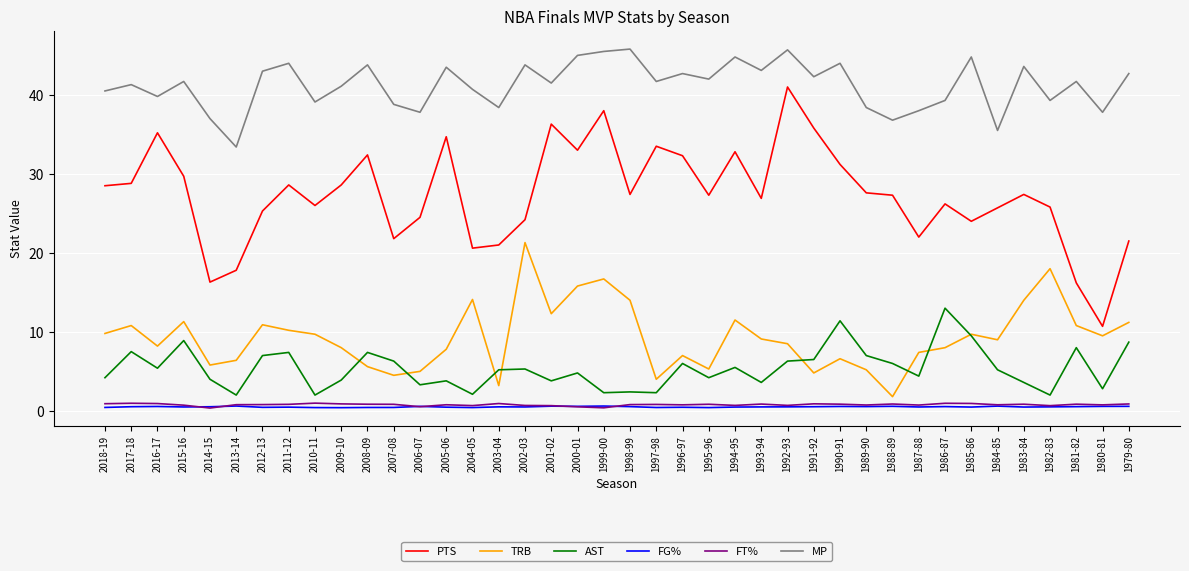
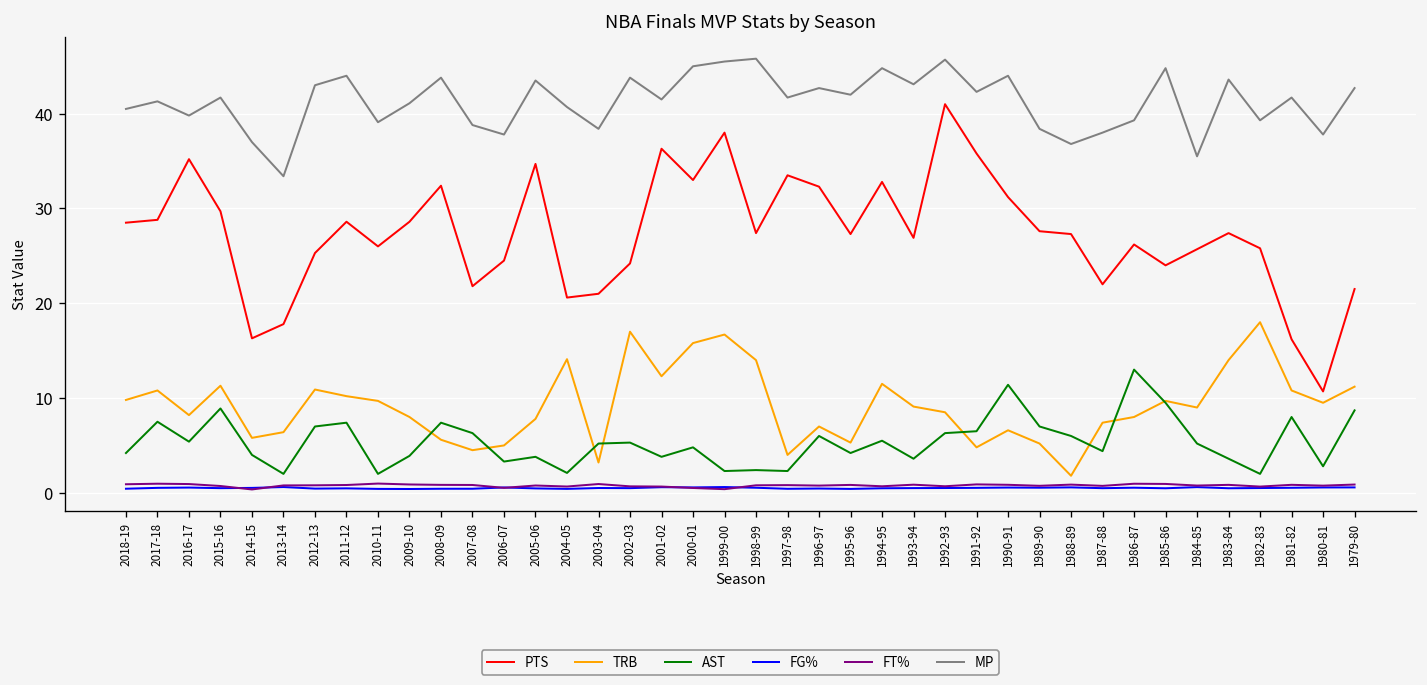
  {
    "PTS": {
      "2018-19": 29,
      "2017-18": 29,
      "2016-17": 35,
      "2015-16": 30,
      "2014-15": 16,
      "2013-14": 18,
      "2012-13": 25,
      "2011-12": 29,
      "2010-11": 26,
      "2009-10": 29,
      "2008-09": 32,
      "2007-08": 22,
      "2006-07": 25,
      "2005-06": 35,
      "2004-05": 21,
      "2003-04": 21,
      "2002-03": 24,
      "2001-02": 36,
      "2000-01": 33,
      "1999-00": 38,
      "1998-99": 27,
      "1997-98": 34,
      "1996-97": 32,
      "1995-96": 27,
      "1994-95": 33,
      "1993-94": 27,
      "1992-93": 41,
      "1991-92": 36,
      "1990-91": 31,
      "1989-90": 28,
      "1988-89": 27,
      "1987-88": 22,
      "1986-87": 26,
      "1985-86": 24,
      "1984-85": 26,
      "1983-84": 27,
      "1982-83": 26,
      "1981-82": 16,
      "1980-81": 11,
      "1979-80": 22
    },
    "TRB": {
      "2018-19": 10,
      "2017-18": 11,
      "2016-17": 8,
      "2015-16": 11,
      "2014-15": 6,
      "2013-14": 6,
      "2012-13": 11,
      "2011-12": 10,
      "2010-11": 10,
      "2009-10": 8,
      "2008-09": 6,
      "2007-08": 5,
      "2006-07": 5,
      "2005-06": 8,
      "2004-05": 14,
      "2003-04": 3,
-     "2002-03": 21,
+     "2002-03": 17,
      "2001-02": 12,
      "2000-01": 16,
      "1999-00": 17,
      "1998-99": 14,
      "1997-98": 4,
      "1996-97": 7,
      "1995-96": 5,
      "1994-95": 12,
      "1993-94": 9,
      "1992-93": 9,
      "1991-92": 5,
      "1990-91": 7,
      "1989-90": 5,
      "1988-89": 2,
      "1987-88": 7,
      "1986-87": 8,
      "1984-85": 9,
      "1983-84": 14,
      "1982-83": 18,
      "1981-82": 11,
      "1980-81": 10,
      "1979-80": 11
    },
    "AST": {
      "2018-19": 4,
      "2017-18": 8,
      "2016-17": 5,
      "2015-16": 9,
      "2014-15": 4,
      "2013-14": 2,
      "2012-13": 7,
      "2011-12": 7,
      "2010-11": 2,
      "2009-10": 4,
      "2008-09": 7,
      "2007-08": 6,
      "2006-07": 3,
      "2005-06": 4,
      "2004-05": 2,
      "2003-04": 5,
      "2002-03": 5,
      "2001-02": 4,
      "2000-01": 5,
      "1999-00": 2,
      "1998-99": 2,
      "1997-98": 2,
      "1996-97": 6,
      "1995-96": 4,
      "1994-95": 6,
      "1993-94": 4,
      "1992-93": 6,
      "1991-92": 7,
      "1990-91": 11,
      "1989-90": 7,
      "1988-89": 6,
      "1987-88": 4,
      "1986-87": 13,
      "1984-85": 5,
      "1983-84": 4,
      "1982-83": 2,
      "1981-82": 8,
      "1980-81": 3,
      "1979-80": 9
    },
    "FG%": {
      "2018-19": 0,
      "2017-18": 1,
      "2016-17": 1,
      "2012-13": 0,
      "2011-12": 0,
      "2010-11": 0,
      "2009-10": 0,
      "2008-09": 0,
      "2007-08": 0,
      "2003-04": 1,
      "1997-98": 0,
      "1995-96": 0,
      "1993-94": 1,
      "1991-92": 1,
      "1986-87": 1,
      "1985-86": 0,
      "1983-84": 0
    },
    "FT%": {
      "2018-19": 1,
      "2017-18": 1,
      "2016-17": 1,
      "2012-13": 1,
      "2011-12": 1,
      "2010-11": 1,
      "2009-10": 1,
      "2008-09": 1,
      "2007-08": 1,
      "2003-04": 1,
      "1997-98": 1,
      "1995-96": 1,
      "1993-94": 1,
      "1991-92": 1,
      "1986-87": 1,
      "1985-86": 1,
      "1983-84": 1
    },
    "MP": {
      "2018-19": 41,
      "2017-18": 41,
      "2016-17": 40,
      "2015-16": 42,
      "2014-15": 37,
      "2013-14": 33,
      "2012-13": 43,
      "2011-12": 44,
      "2010-11": 39,
      "2009-10": 41,
      "2008-09": 44,
      "2007-08": 39,
      "2006-07": 38,
      "2005-06": 44,
      "2004-05": 41,
      "2003-04": 38,
      "2002-03": 44,
      "2001-02": 42,
      "2000-01": 45,
      "1999-00": 46,
      "1998-99": 46,
      "1997-98": 42,
      "1996-97": 43,
      "1995-96": 42,
      "1994-95": 45,
      "1993-94": 43,
      "1992-93": 46,
      "1991-92": 42,
      "1990-91": 44,
      "1989-90": 38,
      "1988-89": 37,
      "1987-88": 38,
      "1986-87": 39,
      "1985-86": 45,
      "1984-85": 36,
      "1983-84": 44,
      "1982-83": 39,
      "1981-82": 42,
      "1980-81": 38,
      "1979-80": 43
    }
  }
